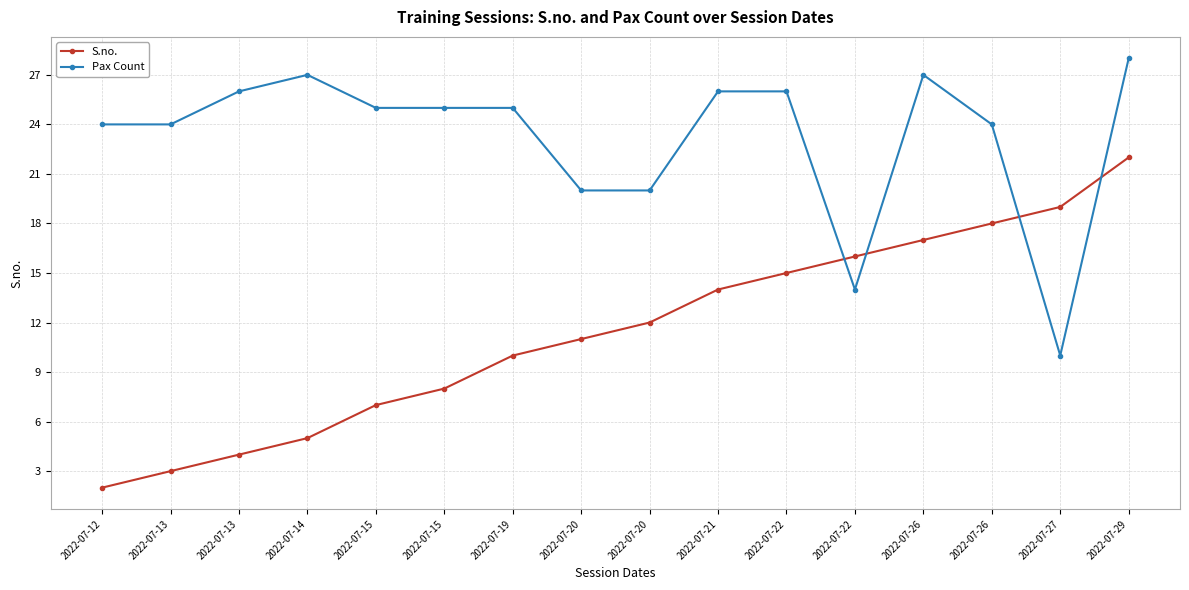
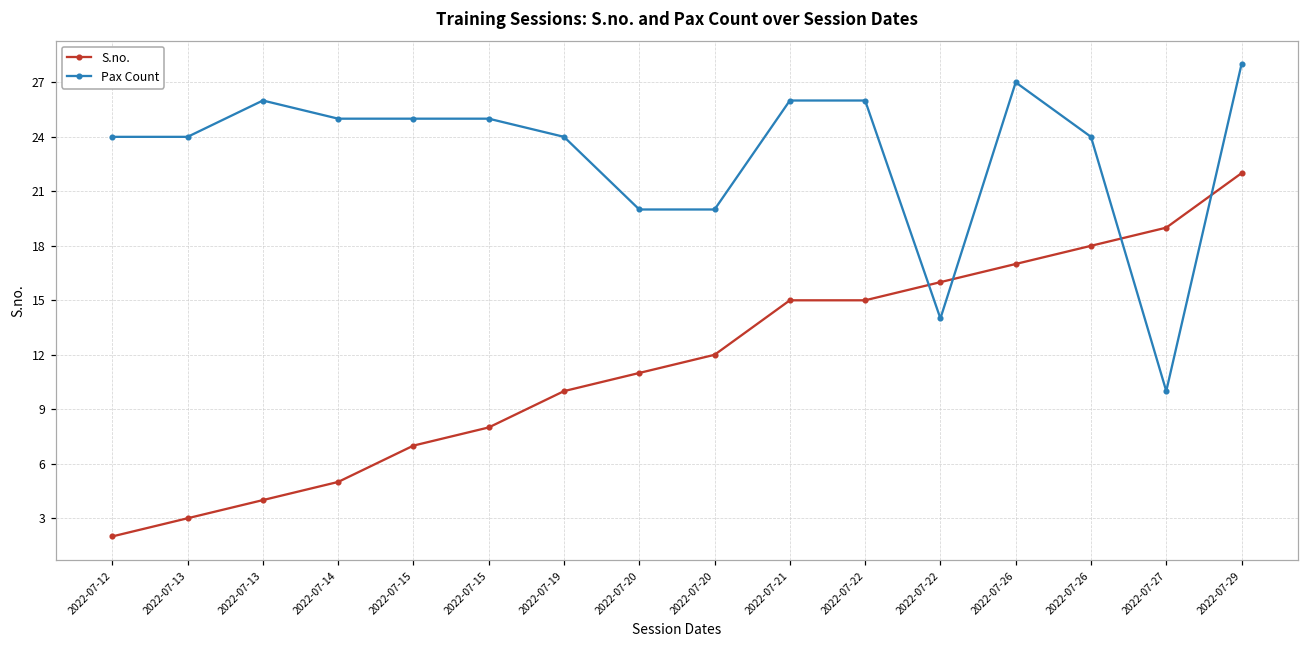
  {
    "S.no.": {
      "2022-07-12": 2,
      "2022-07-14": 5,
      "2022-07-19": 10,
-     "2022-07-21": 14,
+     "2022-07-21": 15,
      "2022-07-27": 19,
      "2022-07-29": 22
    },
    "Pax Count": {
      "2022-07-12": 24,
-     "2022-07-14": 27,
-     "2022-07-19": 25,
+     "2022-07-14": 25,
+     "2022-07-19": 24,
      "2022-07-21": 26,
      "2022-07-27": 10,
      "2022-07-29": 28
    }
  }
